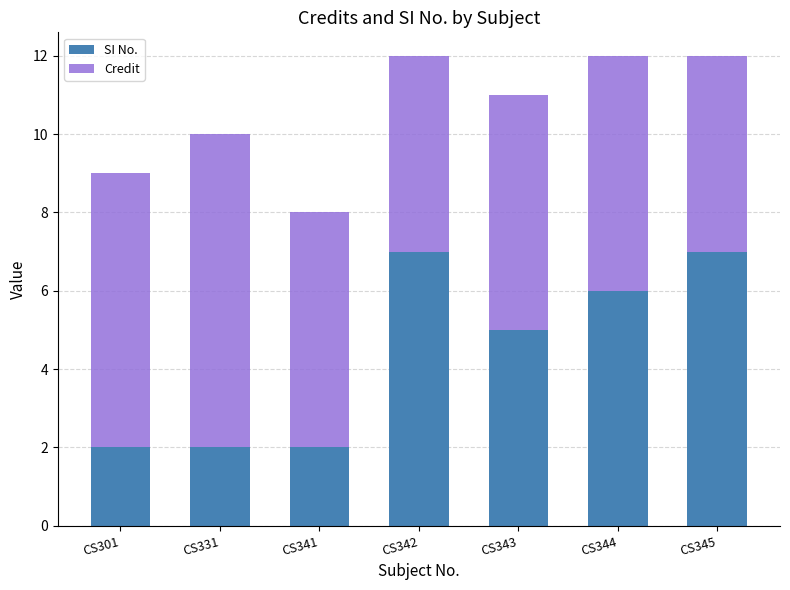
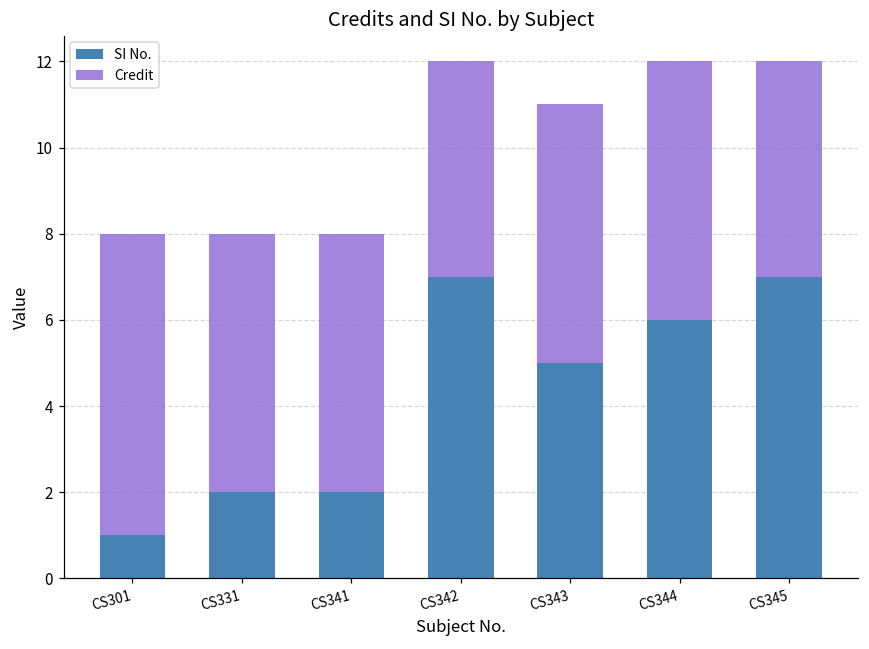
  {
    "SI No.": {
-     "CS301": 2,
+     "CS301": 1,
      "CS331": 2,
      "CS341": 2,
      "CS342": 7,
      "CS343": 5,
      "CS344": 6,
      "CS345": 7
    },
    "Credit": {
      "CS301": 7,
-     "CS331": 8,
+     "CS331": 6,
      "CS341": 6,
      "CS342": 5,
      "CS343": 6,
      "CS344": 6,
      "CS345": 5
    }
  }
